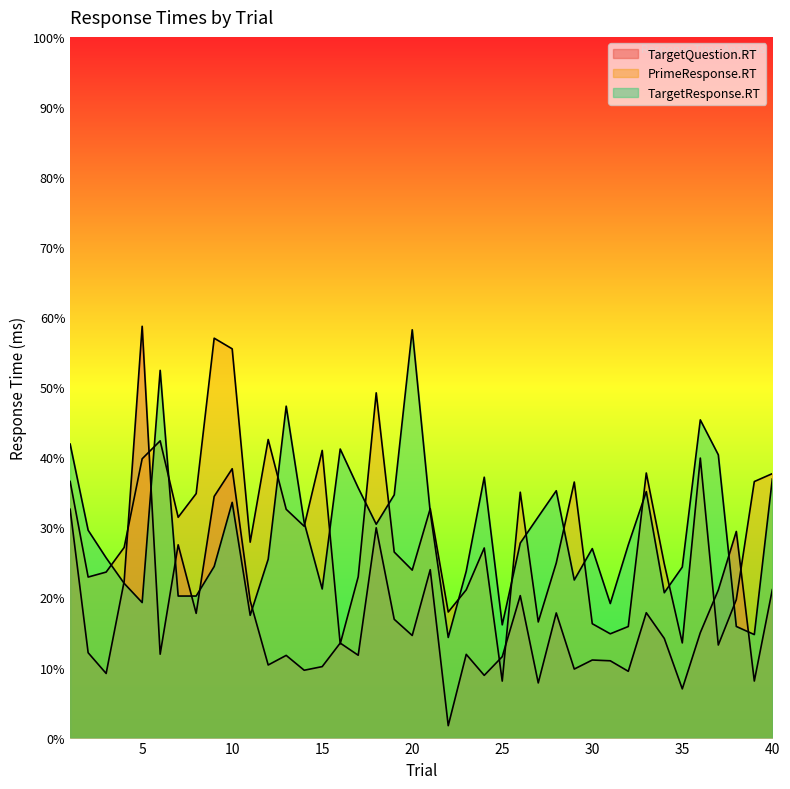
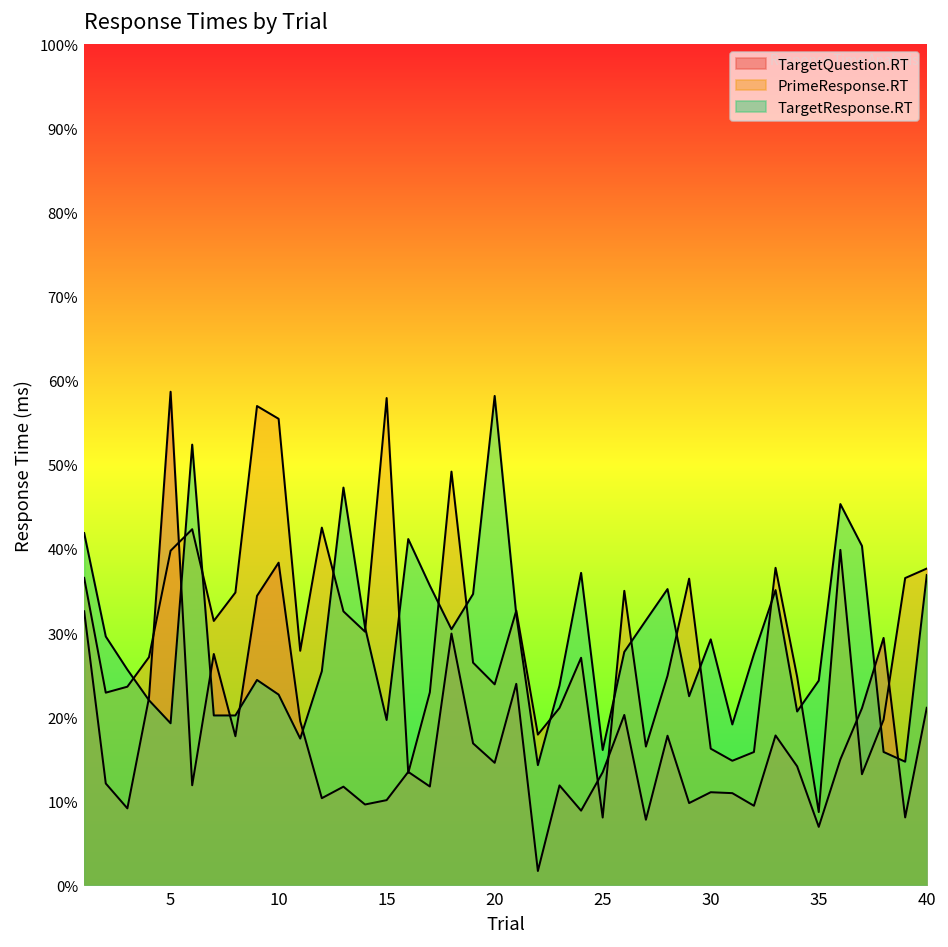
  {
    "TargetQuestion.RT": {
      "5": "59%",
      "10": "38%",
      "15": "10%",
      "20": "15%",
-     "25": "12%",
+     "25": "13%",
      "30": "11%",
      "35": "7%",
      "40": "21%"
    },
    "PrimeResponse.RT": {
      "5": "40%",
      "10": "55%",
-     "15": "41%",
+     "15": "58%",
      "20": "24%",
      "25": "8%",
      "30": "16%",
-     "35": "14%",
+     "35": "9%",
      "40": "38%"
    },
    "TargetResponse.RT": {
      "5": "19%",
-     "10": "34%",
-     "15": "21%",
+     "10": "23%",
+     "15": "20%",
      "20": "58%",
      "25": "16%",
-     "30": "27%",
+     "30": "29%",
      "35": "24%",
      "40": "37%"
    }
  }
